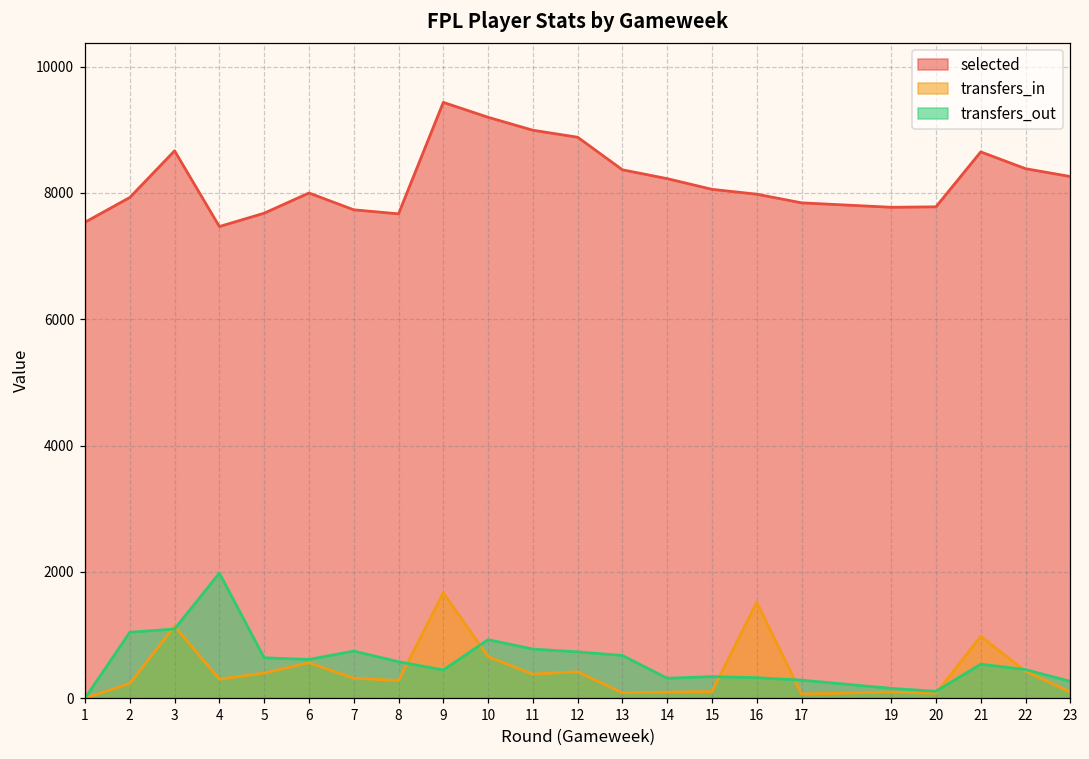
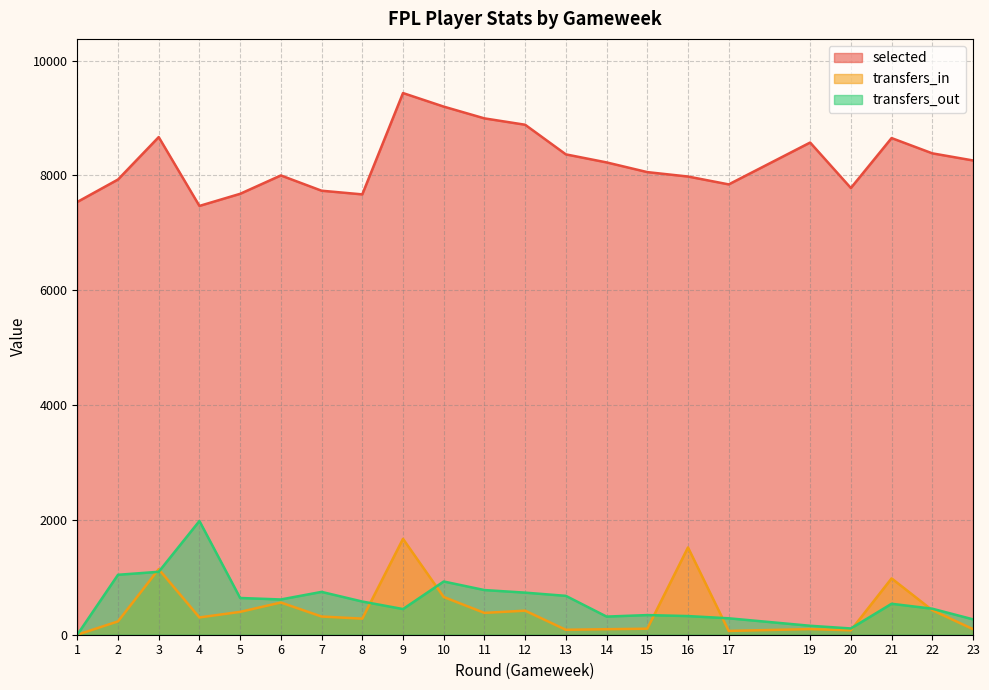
  {
    "selected": {
      "1": 7500,
      "2": 7900,
      "3": 8700,
      "4": 7500,
      "5": 7700,
      "6": 8000,
      "7": 7700,
      "8": 7700,
      "9": 9400,
      "10": 9200,
      "11": 9000,
      "12": 8900,
      "13": 8400,
      "14": 8200,
      "15": 8100,
      "16": 8000,
      "17": 7800,
-     "19": 7800,
+     "19": 8600,
      "20": 7800,
      "21": 8700,
      "22": 8400,
      "23": 8300
    },
    "transfers_in": {
      "2": 200,
      "3": 1100,
      "4": 300,
      "5": 400,
      "6": 600,
      "7": 300,
      "8": 300,
      "9": 1700,
      "10": 700,
      "11": 400,
      "12": 400,
      "13": 100,
      "14": 100,
      "15": 100,
      "16": 1500,
      "17": 100,
      "19": 100,
      "21": 1000,
      "23": 100
    },
    "transfers_out": {
      "2": 1000,
      "3": 1100,
      "4": 2000,
      "5": 600,
      "6": 600,
      "7": 700,
      "8": 600,
      "9": 400,
      "10": 900,
      "11": 800,
      "12": 700,
      "13": 700,
      "14": 300,
      "15": 300,
      "16": 300,
      "17": 300,
      "19": 200,
      "21": 500,
      "23": 300
    }
  }
